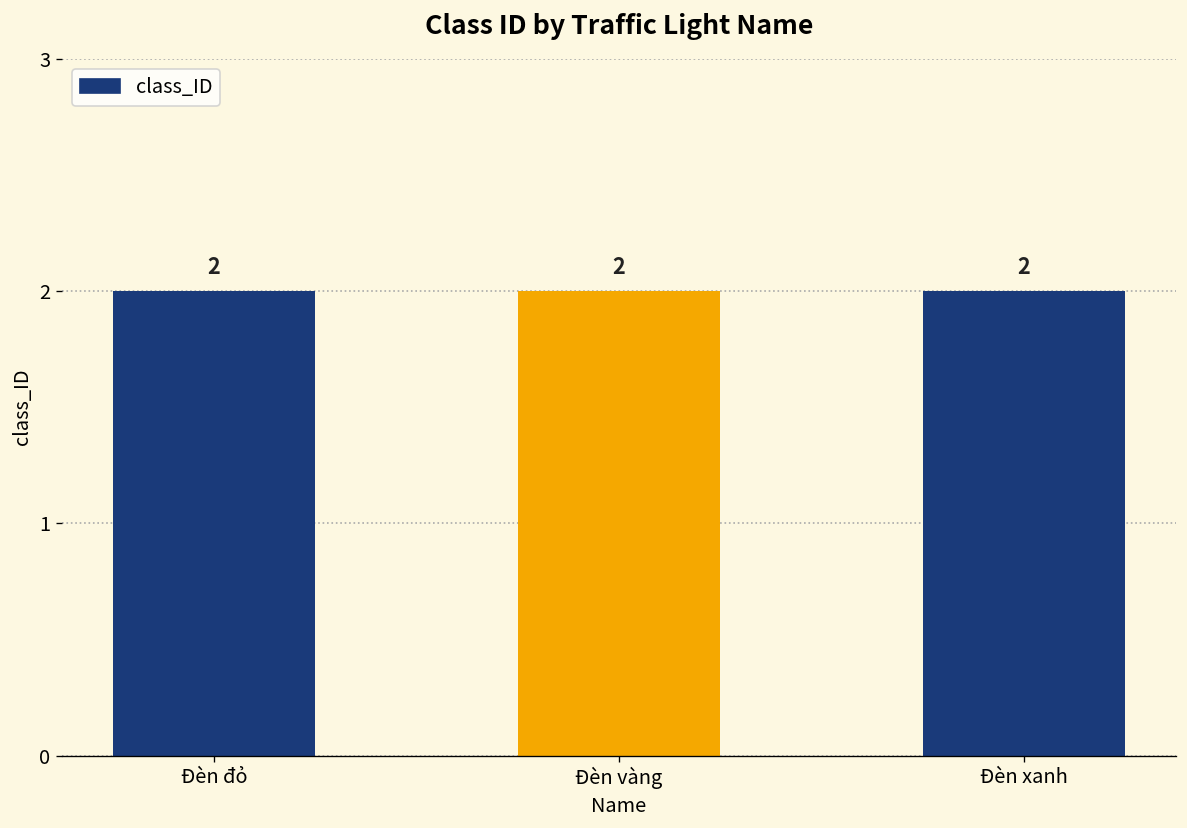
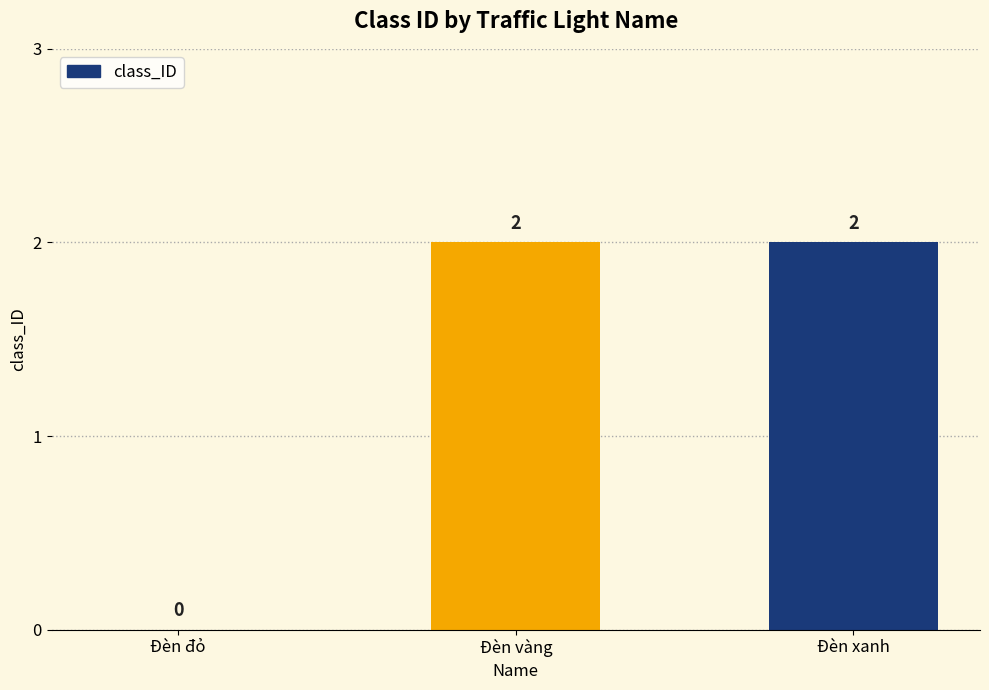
  {
-   "Đèn đỏ": 2,
+   "Đèn đỏ": 0,
    "Đèn vàng": 2,
    "Đèn xanh": 2
  }
